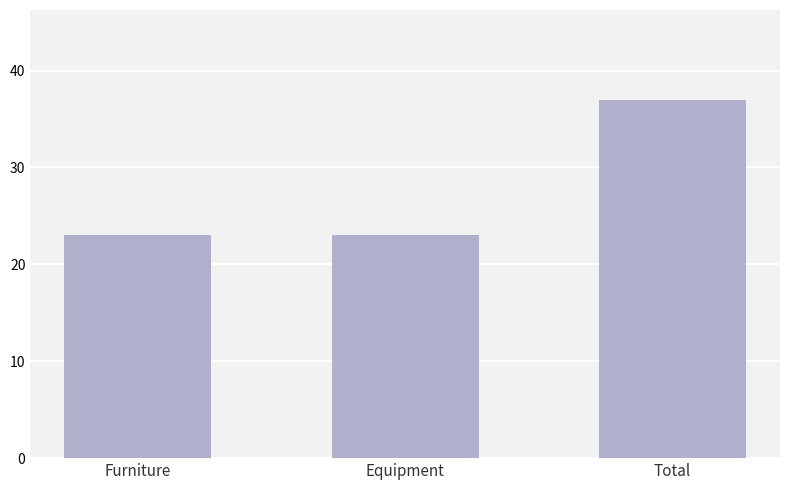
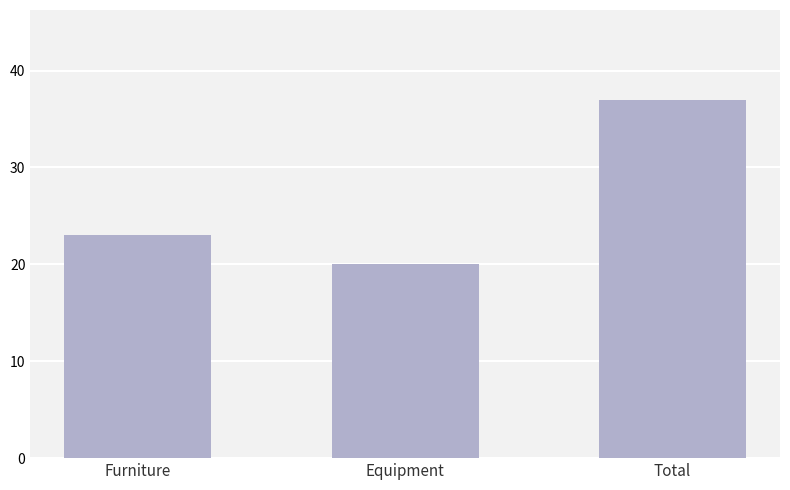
  {
    "Furniture": 23,
-   "Equipment": 23,
+   "Equipment": 20,
    "Total": 37
  }
